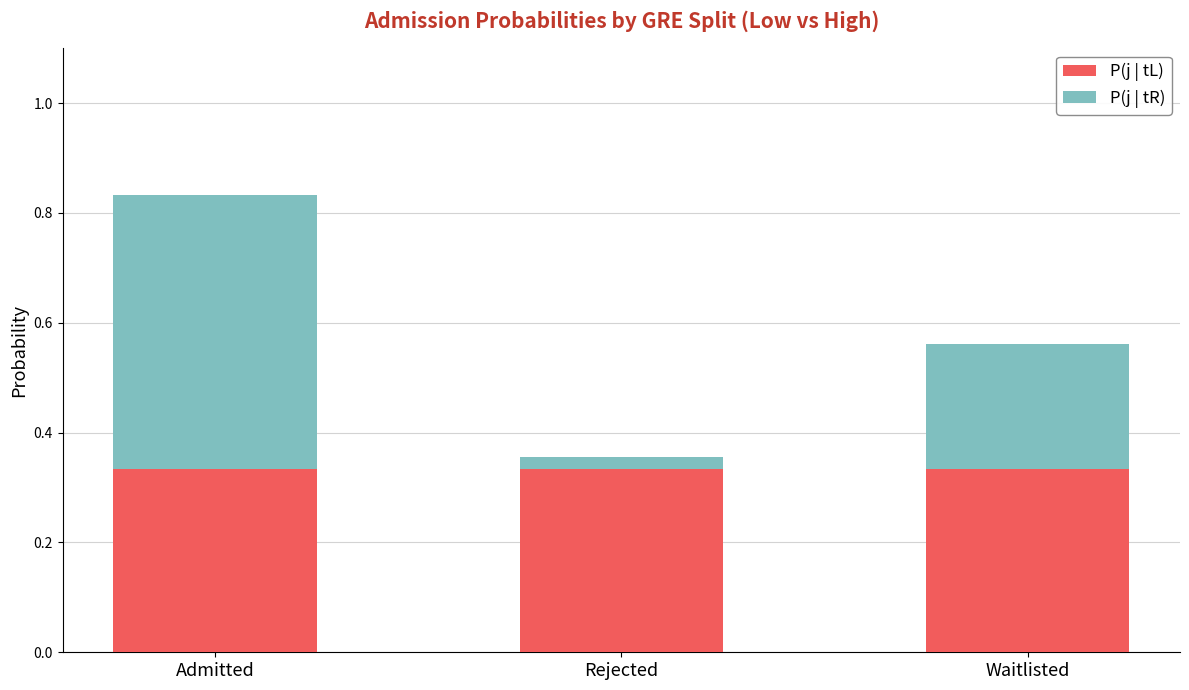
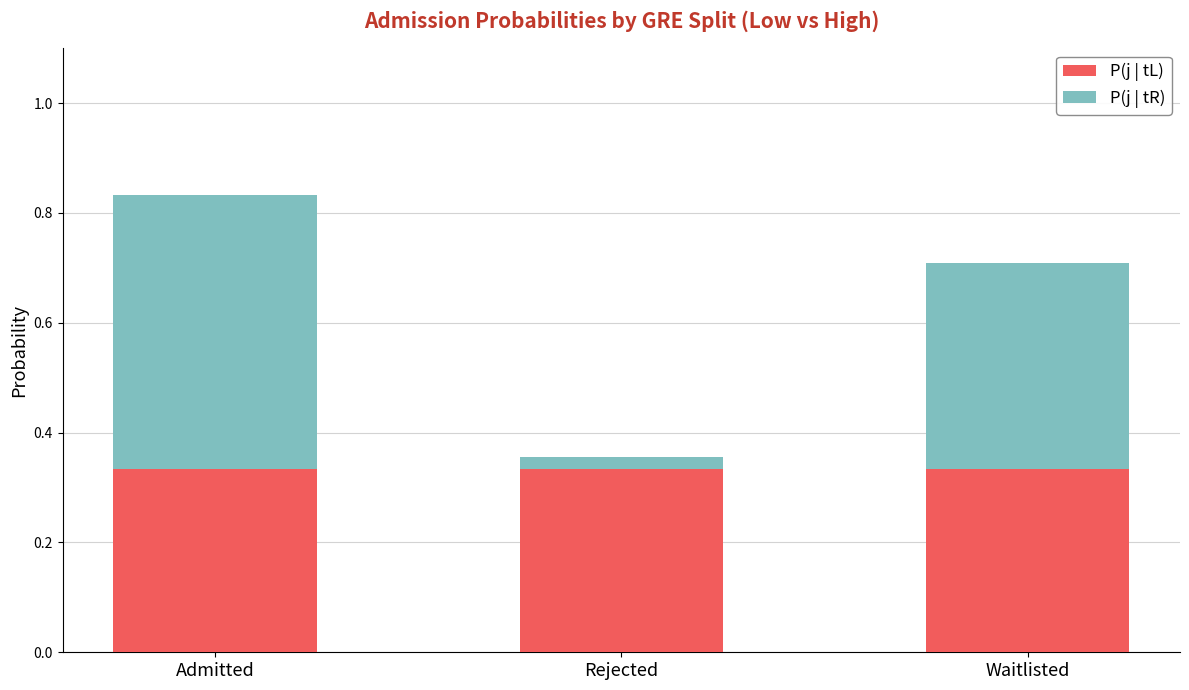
  {
    "P(j | tL)": {
      "Admitted": 0.33,
      "Rejected": 0.33,
      "Waitlisted": 0.33
    },
    "P(j | tR)": {
      "Admitted": 0.50,
      "Rejected": 0.02,
-     "Waitlisted": 0.23
+     "Waitlisted": 0.37
    }
  }
